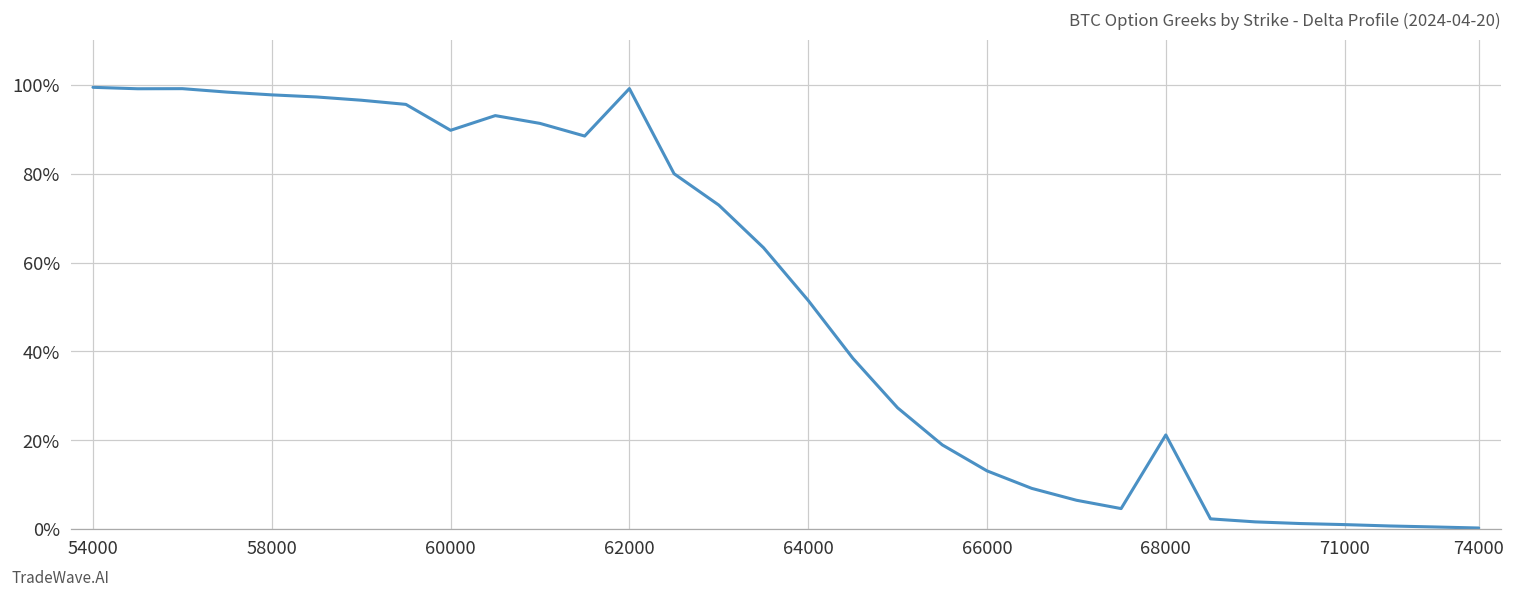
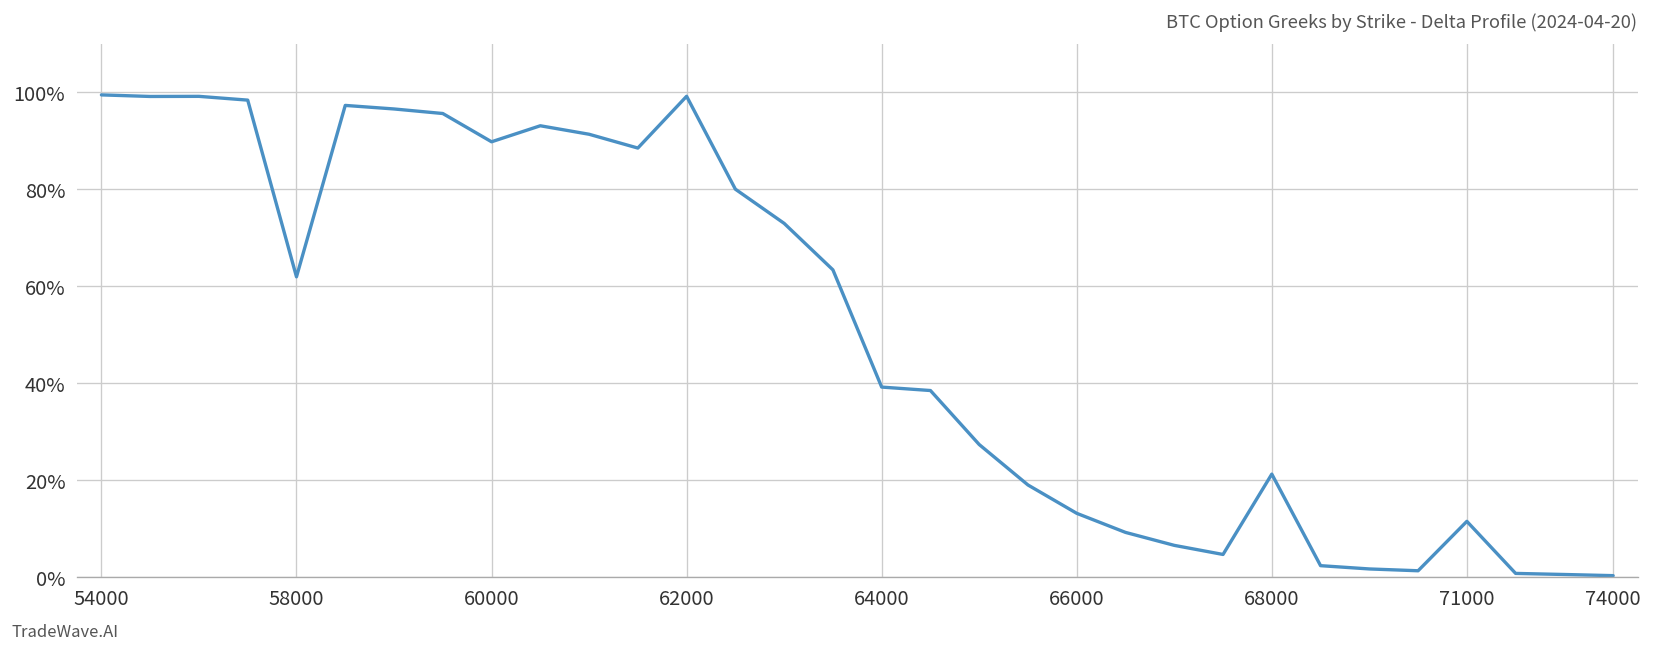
  {
    "54000": "99%",
-   "58000": "98%",
+   "58000": "62%",
    "60000": "90%",
    "62000": "99%",
-   "64000": "51%",
+   "64000": "39%",
    "66000": "13%",
    "68000": "21%",
-   "71000": "1%",
+   "71000": "11%",
    "74000": "0%"
  }
